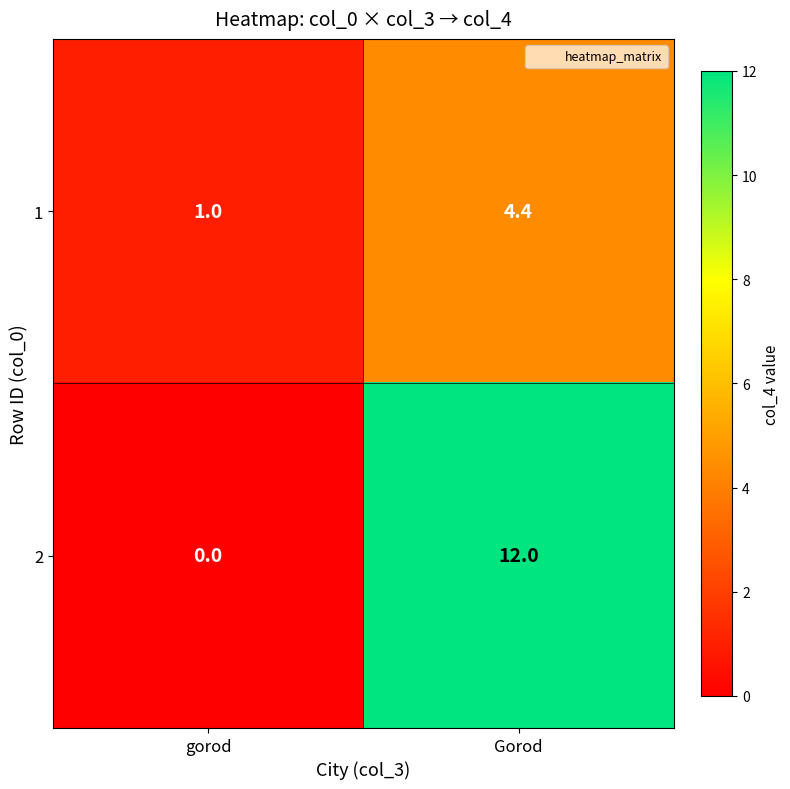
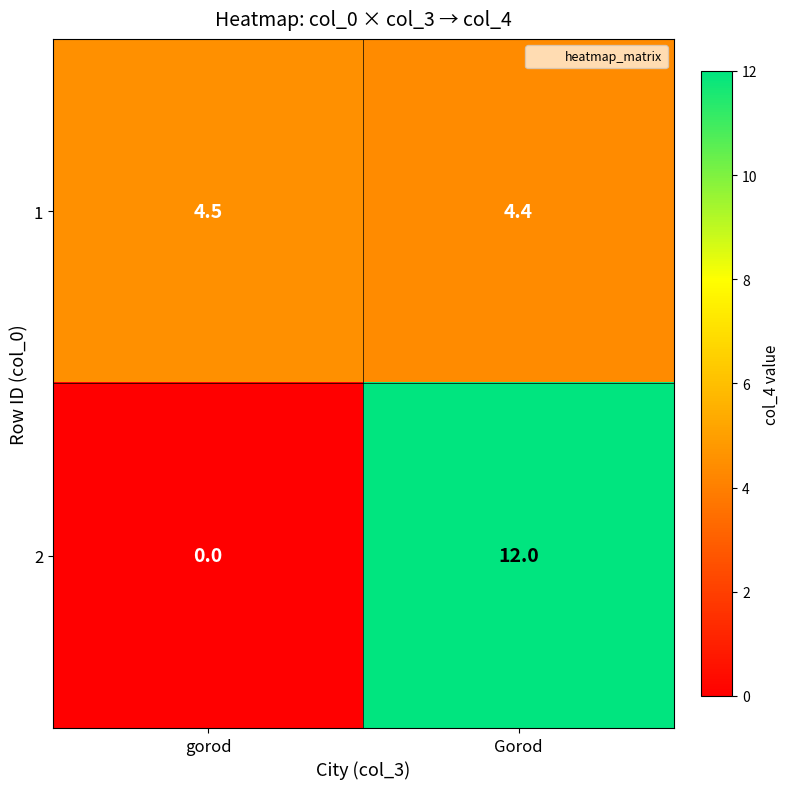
  {
    "1": {
-     "gorod": 1.0,
+     "gorod": 4.5,
      "Gorod": 4.4
    },
    "2": {
      "gorod": 0.0,
      "Gorod": 12.0
    }
  }
